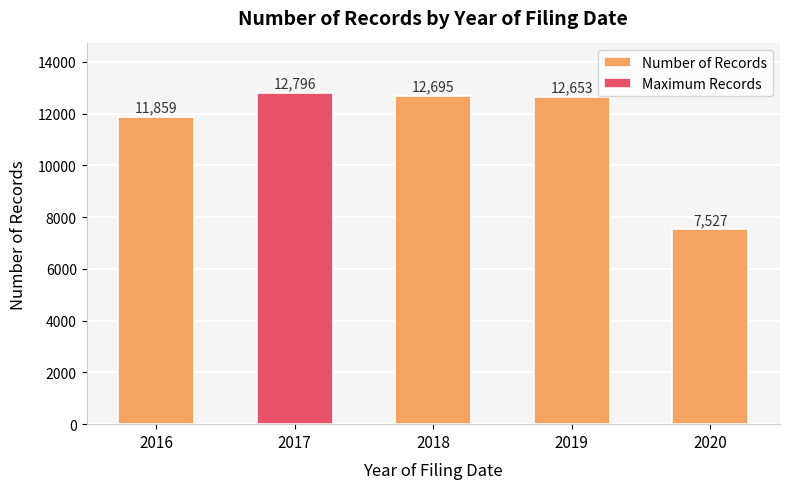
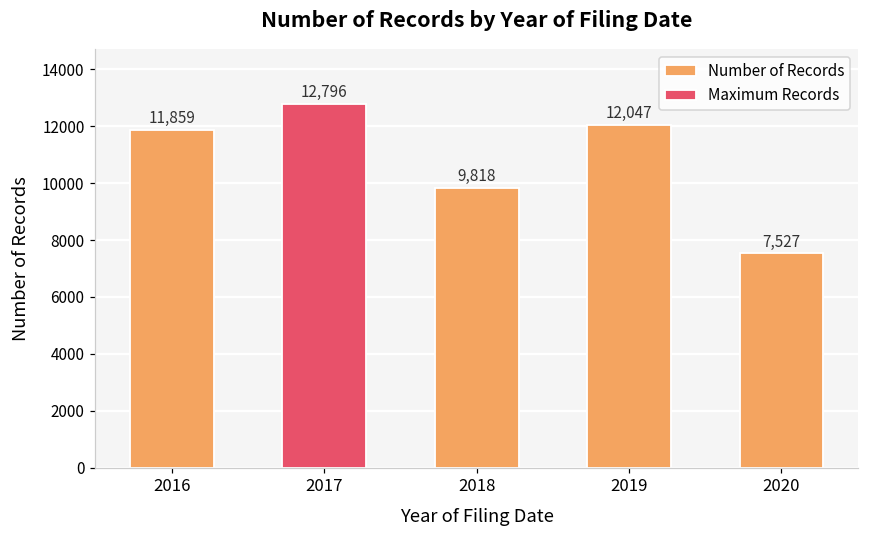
  {
    "Number of Records": {
      "2016": "11,859",
      "2017": "12,796",
-     "2018": "12,695",
-     "2019": "12,653",
+     "2018": "9,818",
+     "2019": "12,047",
      "2020": "7,527"
    },
    "Maximum Records": {
      "2017": "12,796"
    }
  }
